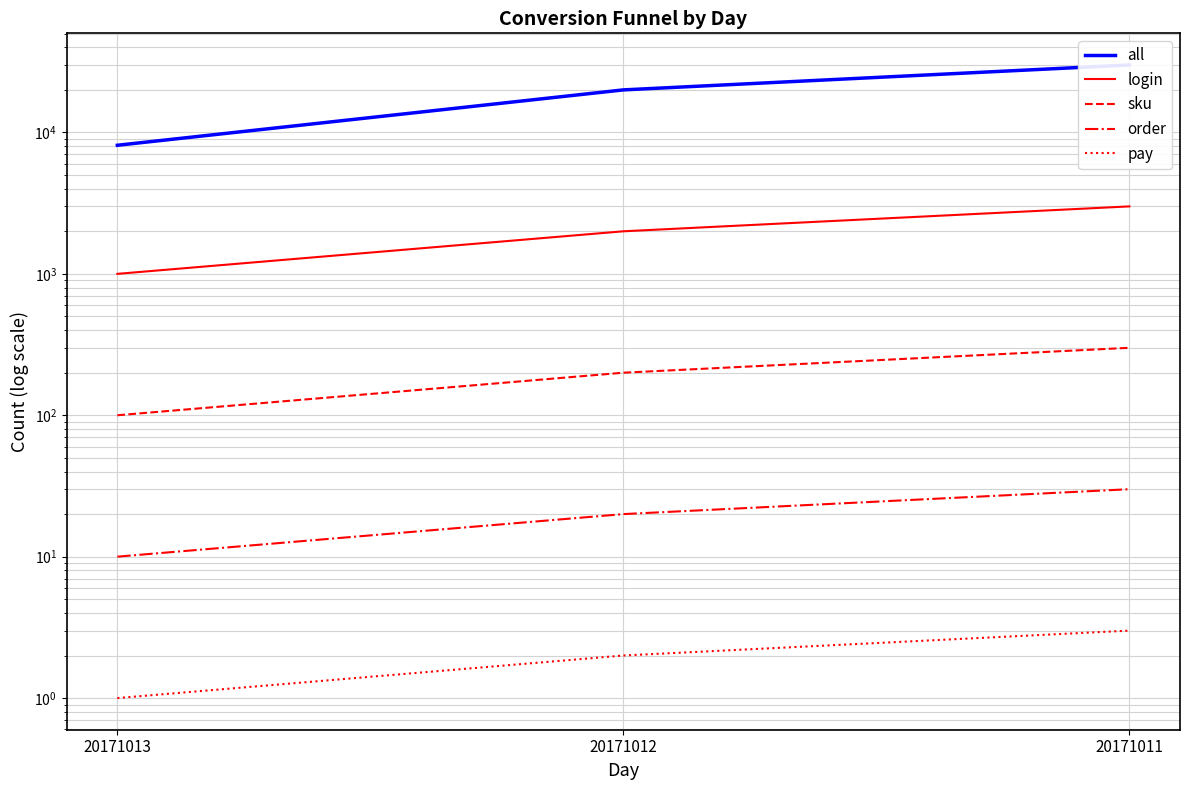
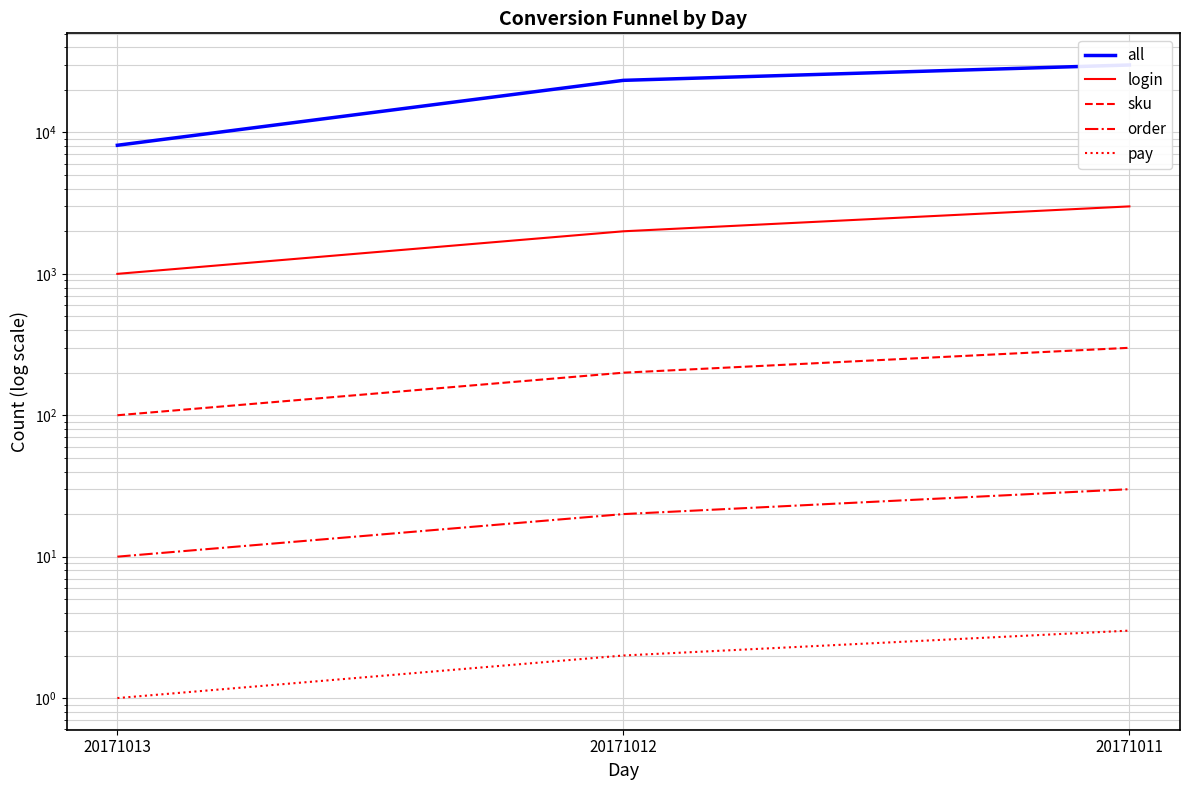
  {
    "all": {
      "20171013": 8000,
-     "20171012": 20000
+     "20171012": 23000
    }
  }
